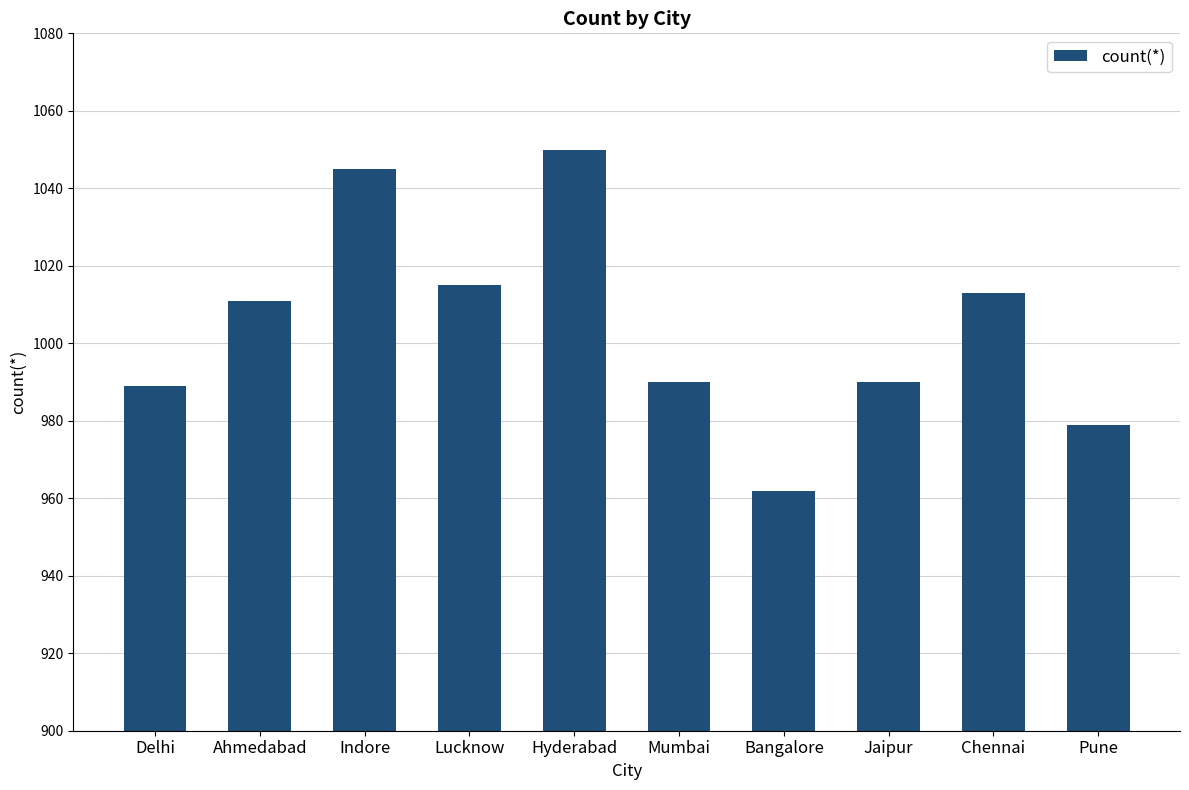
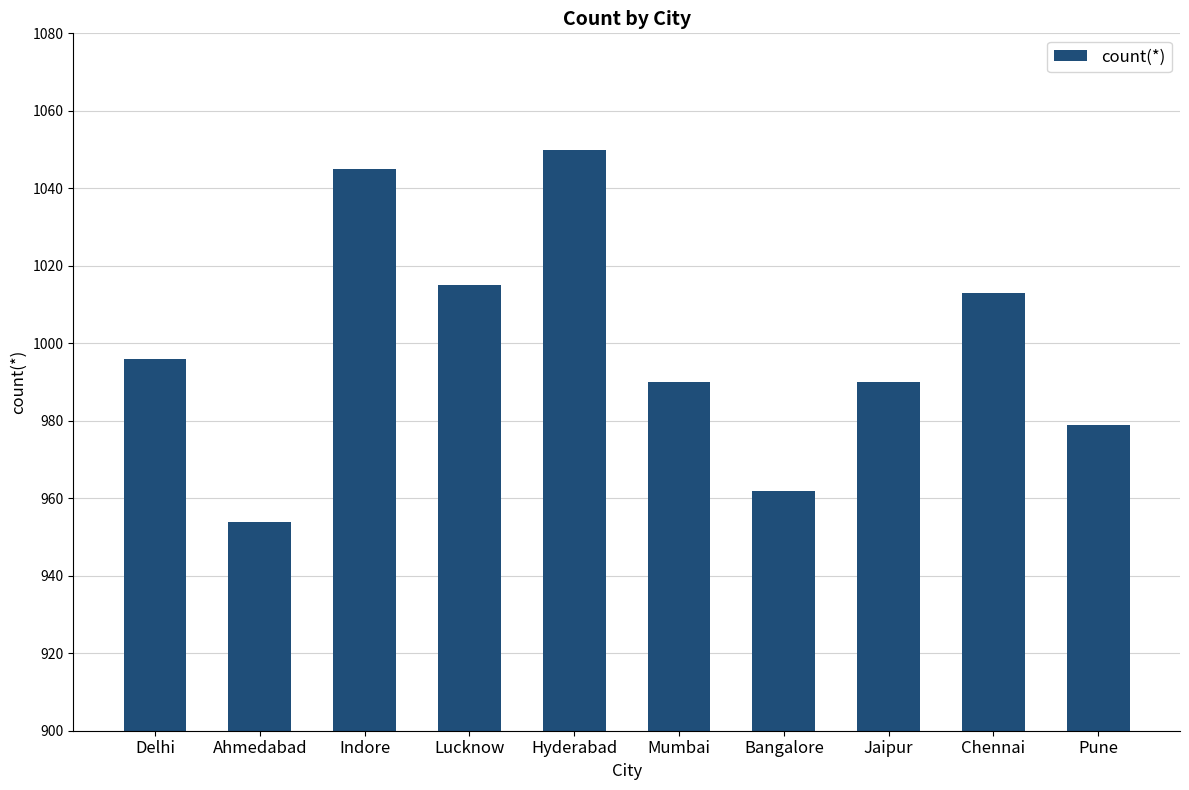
  {
-   "Delhi": 989,
-   "Ahmedabad": 1011,
+   "Delhi": 996,
+   "Ahmedabad": 954,
    "Indore": 1045,
    "Lucknow": 1015,
    "Hyderabad": 1050,
    "Mumbai": 990,
    "Bangalore": 962,
    "Jaipur": 990,
    "Chennai": 1013,
    "Pune": 979
  }
